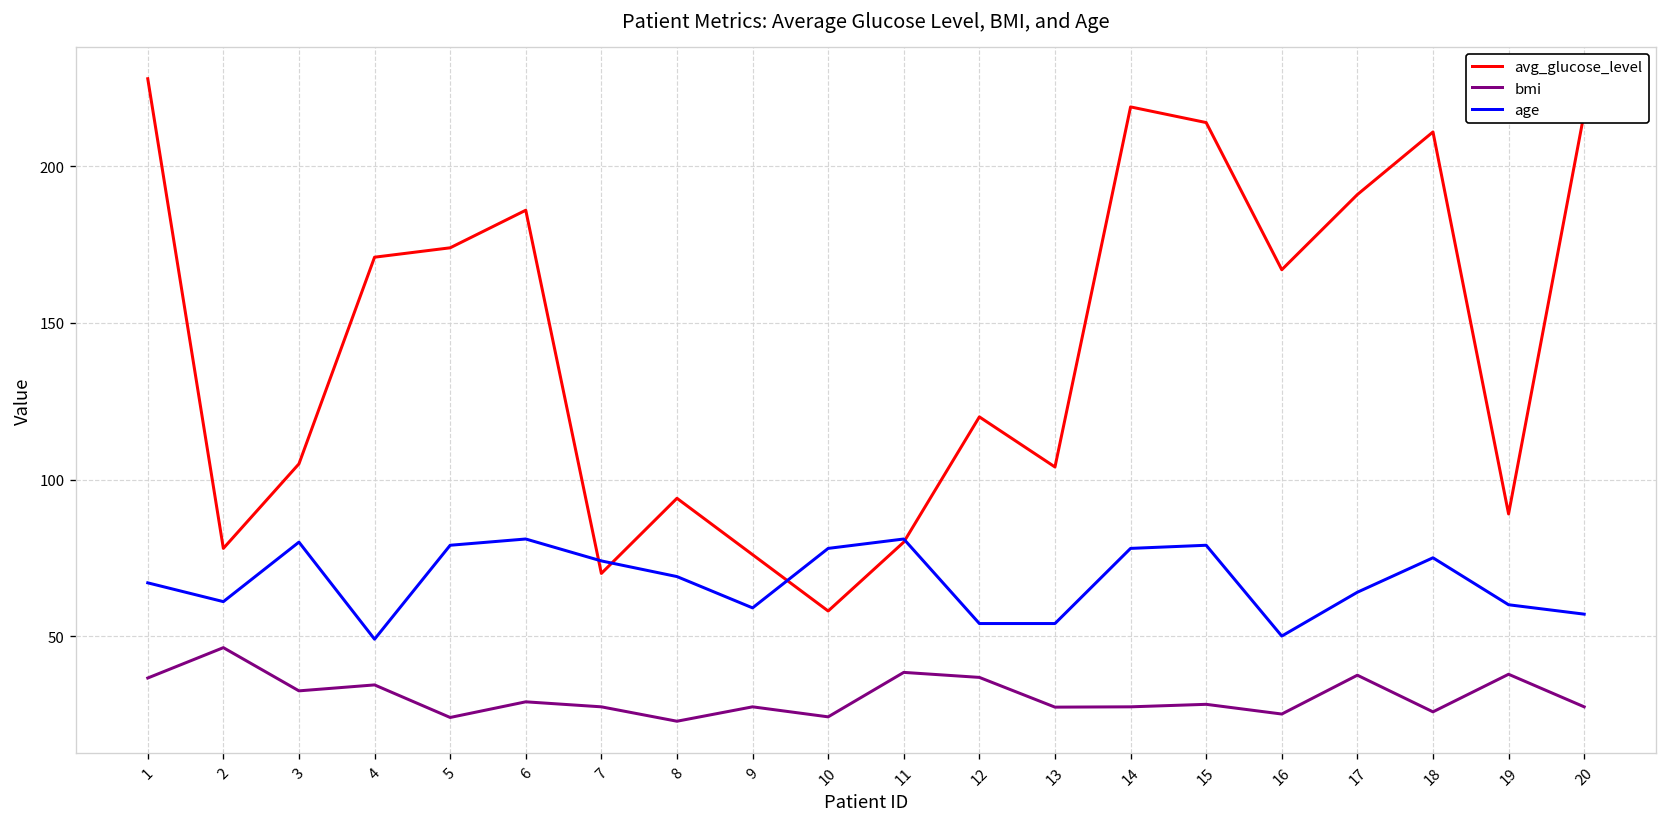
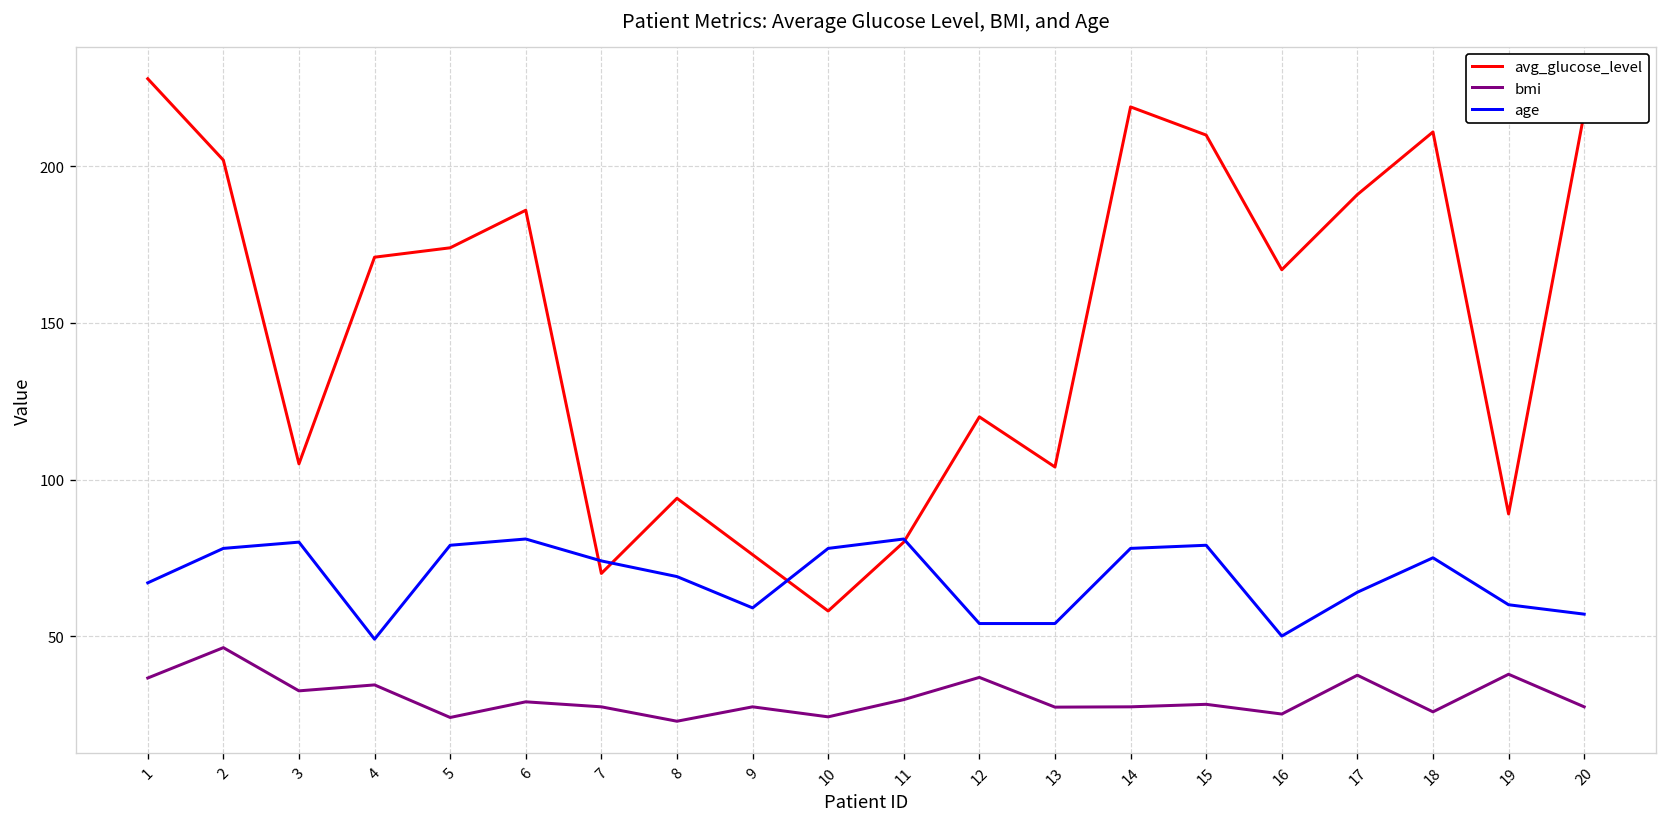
  {
    "avg_glucose_level": {
      "1": 228,
-     "2": 78,
+     "2": 202,
      "3": 105,
      "4": 171,
      "5": 174,
      "6": 186,
      "7": 70,
      "8": 94,
      "9": 76,
      "10": 58,
      "11": 80,
      "12": 120,
      "13": 104,
      "14": 219,
-     "15": 214,
+     "15": 210,
      "16": 167,
      "17": 191,
      "18": 211,
      "19": 89
    },
    "bmi": {
      "1": 37,
      "2": 46,
      "3": 33,
      "4": 34,
      "5": 24,
      "6": 29,
      "7": 27,
      "8": 23,
      "9": 27,
      "10": 24,
-     "11": 38,
+     "11": 30,
      "12": 37,
      "13": 27,
      "14": 27,
      "15": 28,
      "16": 25,
      "17": 38,
      "18": 26,
      "19": 38,
      "20": 27
    },
    "age": {
      "1": 67,
-     "2": 61,
+     "2": 78,
      "3": 80,
      "4": 49,
      "5": 79,
      "6": 81,
      "7": 74,
      "8": 69,
      "9": 59,
      "10": 78,
      "11": 81,
      "12": 54,
      "13": 54,
      "14": 78,
      "15": 79,
      "16": 50,
      "17": 64,
      "18": 75,
      "19": 60,
      "20": 57
    }
  }
